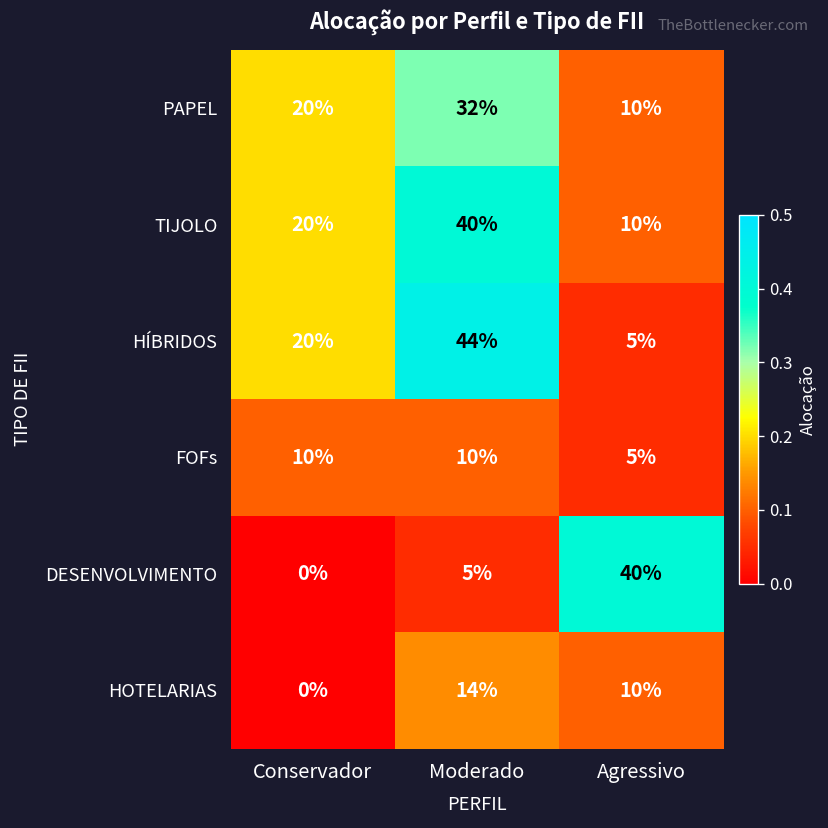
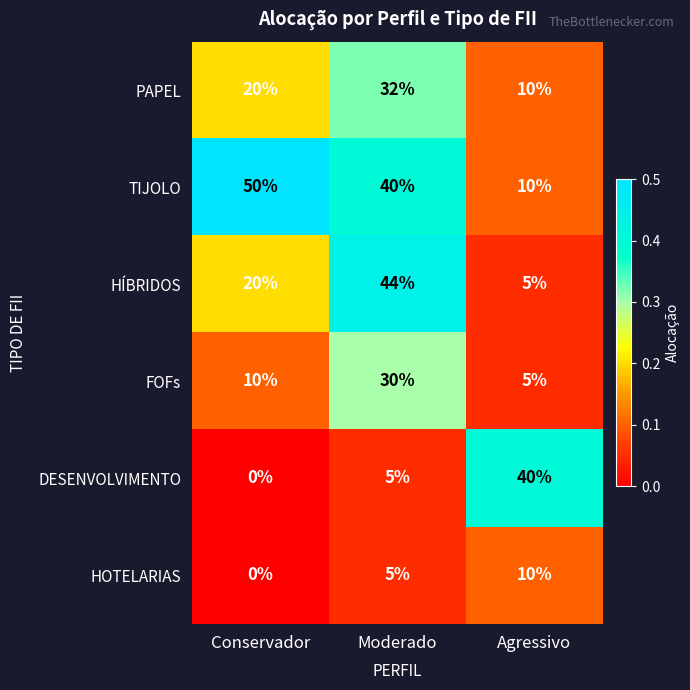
  {
    "PAPEL": {
      "Conservador": "20%",
      "Moderado": "32%",
      "Agressivo": "10%"
    },
    "TIJOLO": {
-     "Conservador": "20%",
+     "Conservador": "50%",
      "Moderado": "40%",
      "Agressivo": "10%"
    },
    "HÍBRIDOS": {
      "Conservador": "20%",
      "Moderado": "44%",
      "Agressivo": "5%"
    },
    "FOFs": {
      "Conservador": "10%",
-     "Moderado": "10%",
+     "Moderado": "30%",
      "Agressivo": "5%"
    },
    "DESENVOLVIMENTO": {
      "Conservador": "0%",
      "Moderado": "5%",
      "Agressivo": "40%"
    },
    "HOTELARIAS": {
      "Conservador": "0%",
-     "Moderado": "14%",
+     "Moderado": "5%",
      "Agressivo": "10%"
    }
  }
